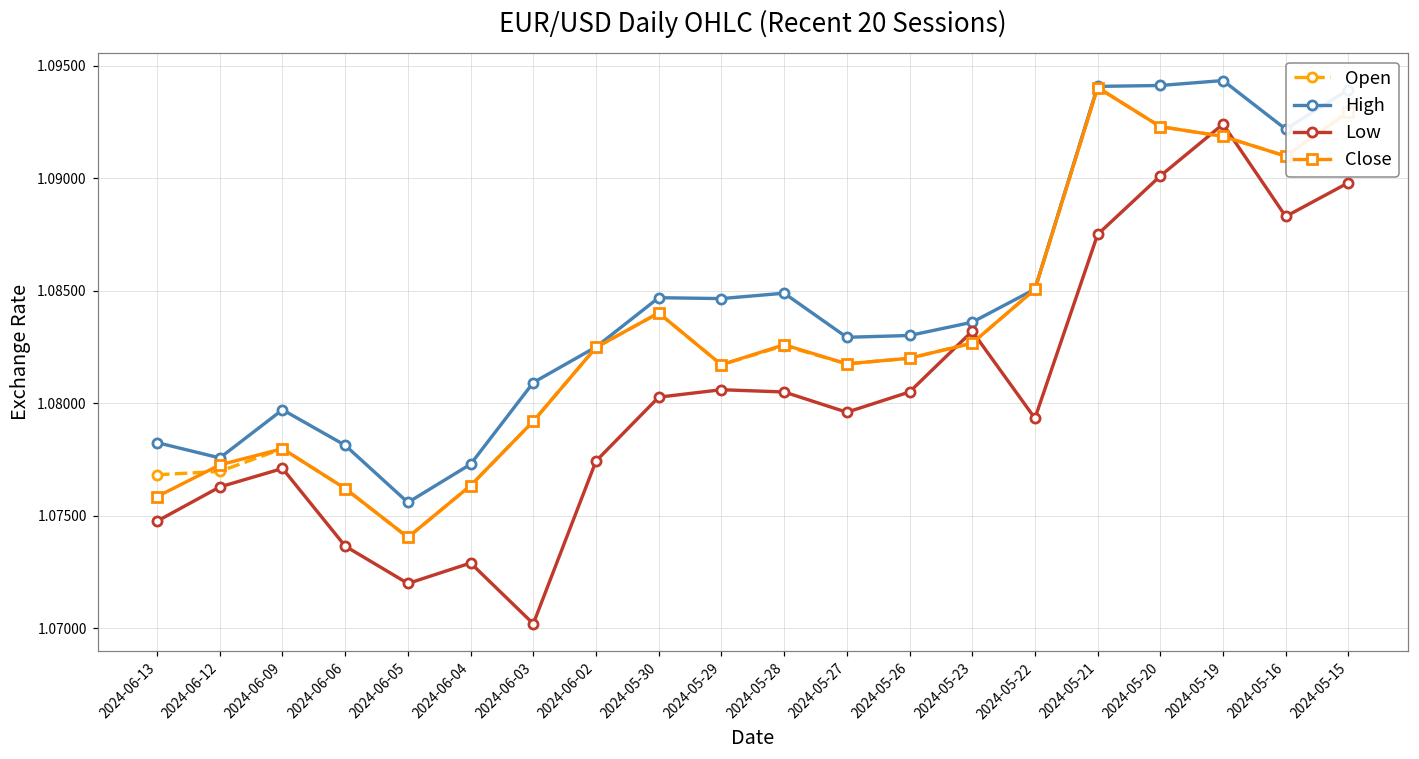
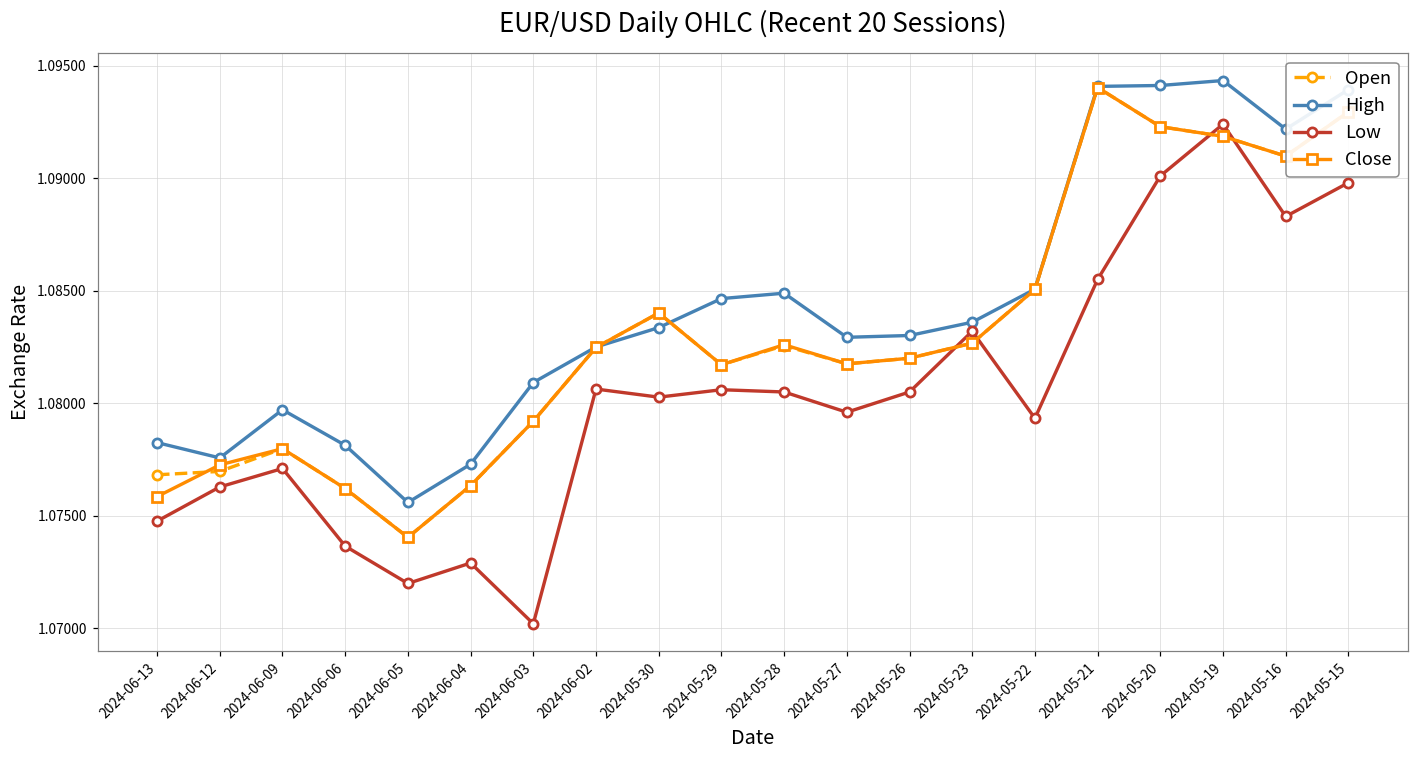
  {
    "High": {
      "2024-06-13": 1.0783,
      "2024-06-12": 1.0776,
      "2024-06-09": 1.0797,
      "2024-06-06": 1.0781,
      "2024-06-05": 1.0756,
      "2024-06-04": 1.0773,
      "2024-06-03": 1.0809,
-     "2024-05-30": 1.0847,
+     "2024-05-30": 1.0834,
      "2024-05-29": 1.0847,
      "2024-05-28": 1.0849,
      "2024-05-27": 1.0829,
      "2024-05-26": 1.0830,
      "2024-05-23": 1.0836,
      "2024-05-20": 1.0941,
      "2024-05-19": 1.0943,
      "2024-05-16": 1.0922
    },
    "Low": {
      "2024-06-13": 1.0748,
      "2024-06-12": 1.0763,
      "2024-06-09": 1.0771,
      "2024-06-06": 1.0737,
      "2024-06-05": 1.0720,
      "2024-06-04": 1.0729,
      "2024-06-03": 1.0702,
-     "2024-06-02": 1.0774,
+     "2024-06-02": 1.0806,
      "2024-05-30": 1.0803,
      "2024-05-29": 1.0806,
      "2024-05-28": 1.0805,
      "2024-05-27": 1.0796,
      "2024-05-26": 1.0805,
      "2024-05-23": 1.0832,
      "2024-05-22": 1.0793,
-     "2024-05-21": 1.0875,
+     "2024-05-21": 1.0855,
      "2024-05-20": 1.0901,
      "2024-05-19": 1.0924,
      "2024-05-16": 1.0883,
      "2024-05-15": 1.0898
    }
  }
